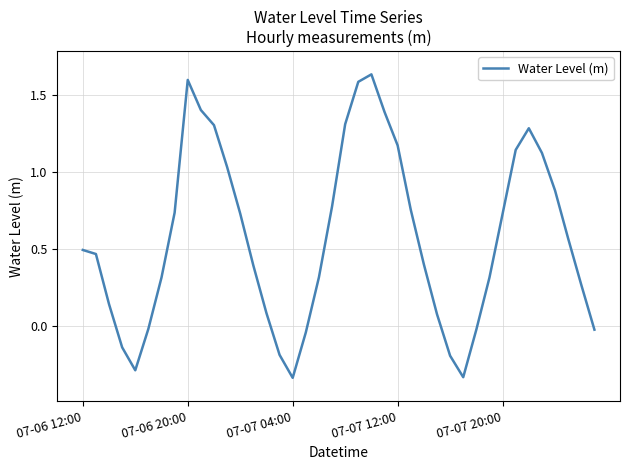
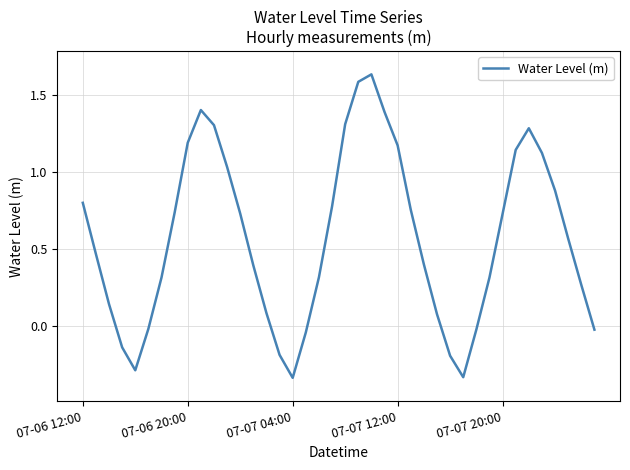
  {
-   "07-06 12:00": 0.49,
-   "07-06 20:00": 1.60,
+   "07-06 12:00": 0.80,
+   "07-06 20:00": 1.19,
    "07-07 04:00": -0.33,
    "07-07 12:00": 1.17,
    "07-07 20:00": 0.73
  }
